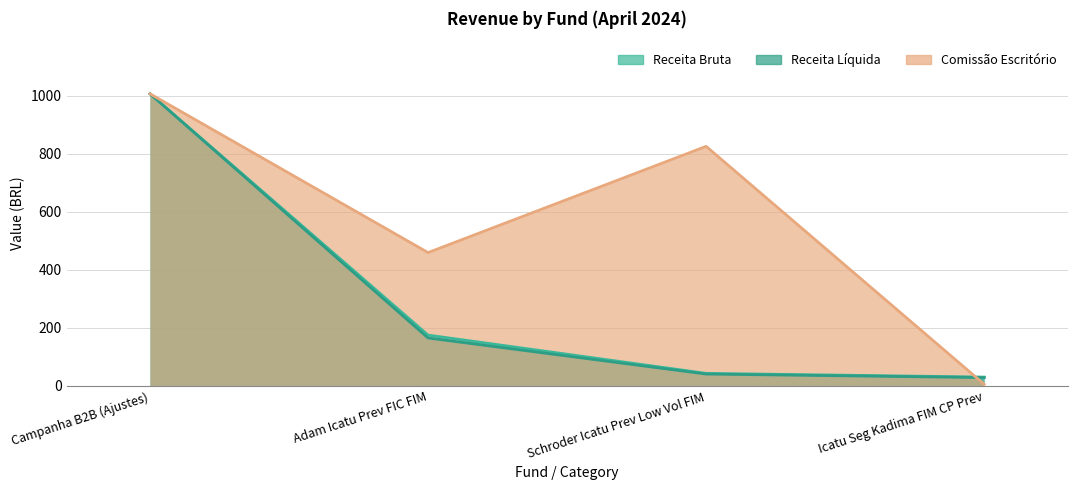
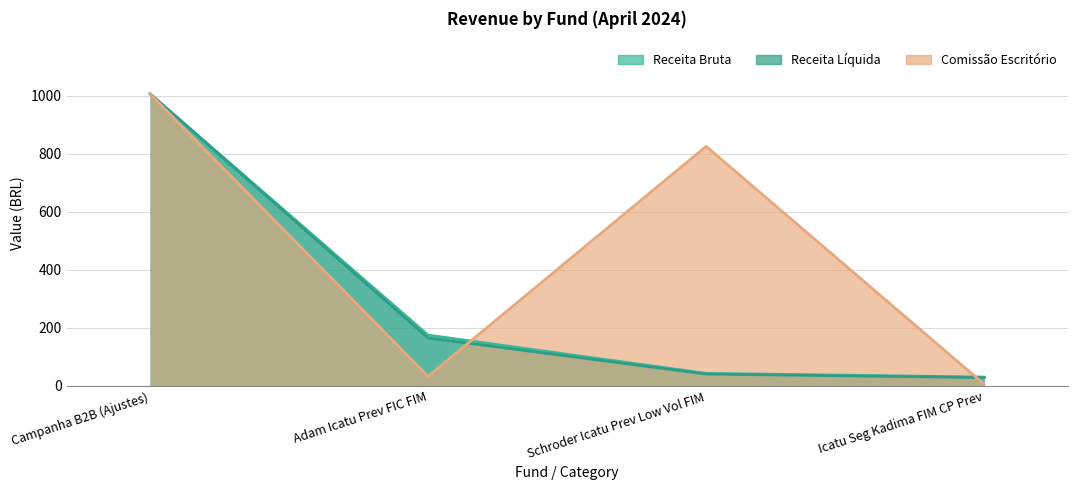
  {
    "Comissão Escritório": {
-     "Adam Icatu Prev FIC FIM": 460,
+     "Adam Icatu Prev FIC FIM": 30,
      "Schroder Icatu Prev Low Vol FIM": 830,
      "Icatu Seg Kadima FIM CP Prev": 10
    }
  }
